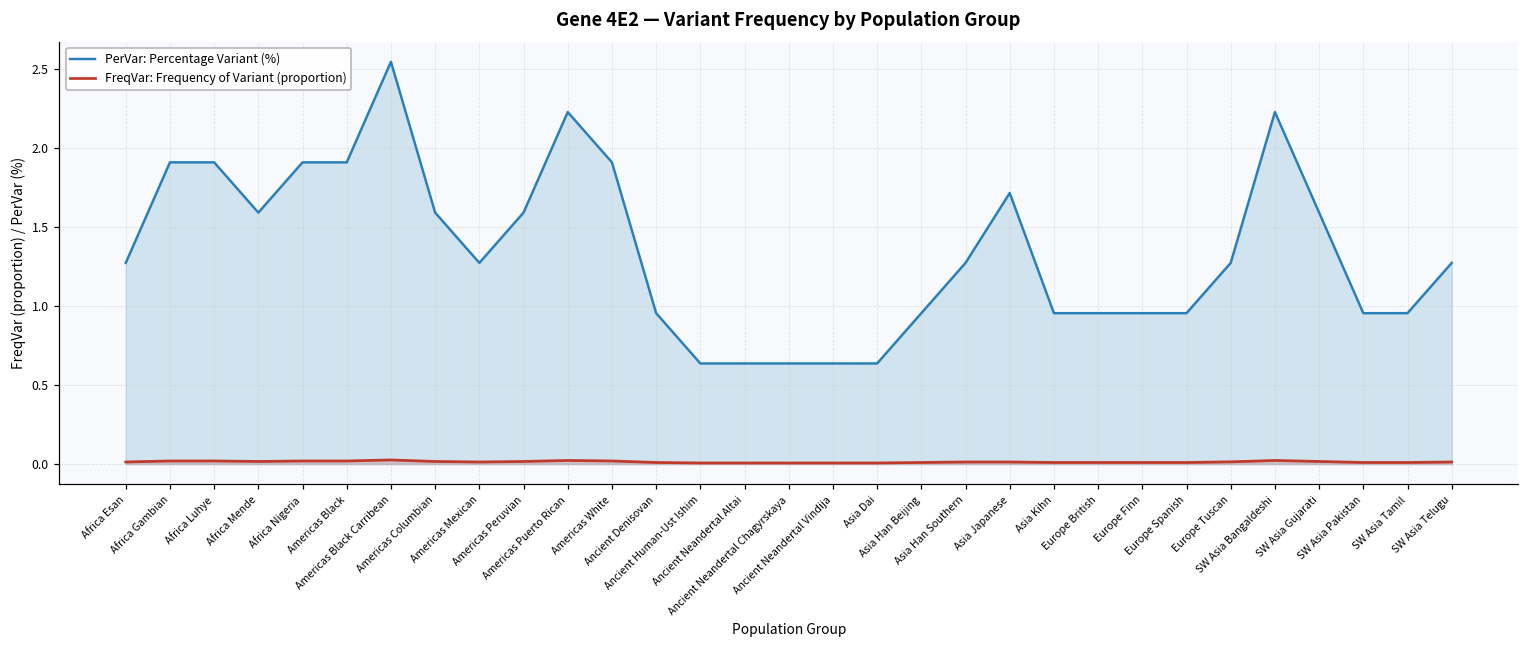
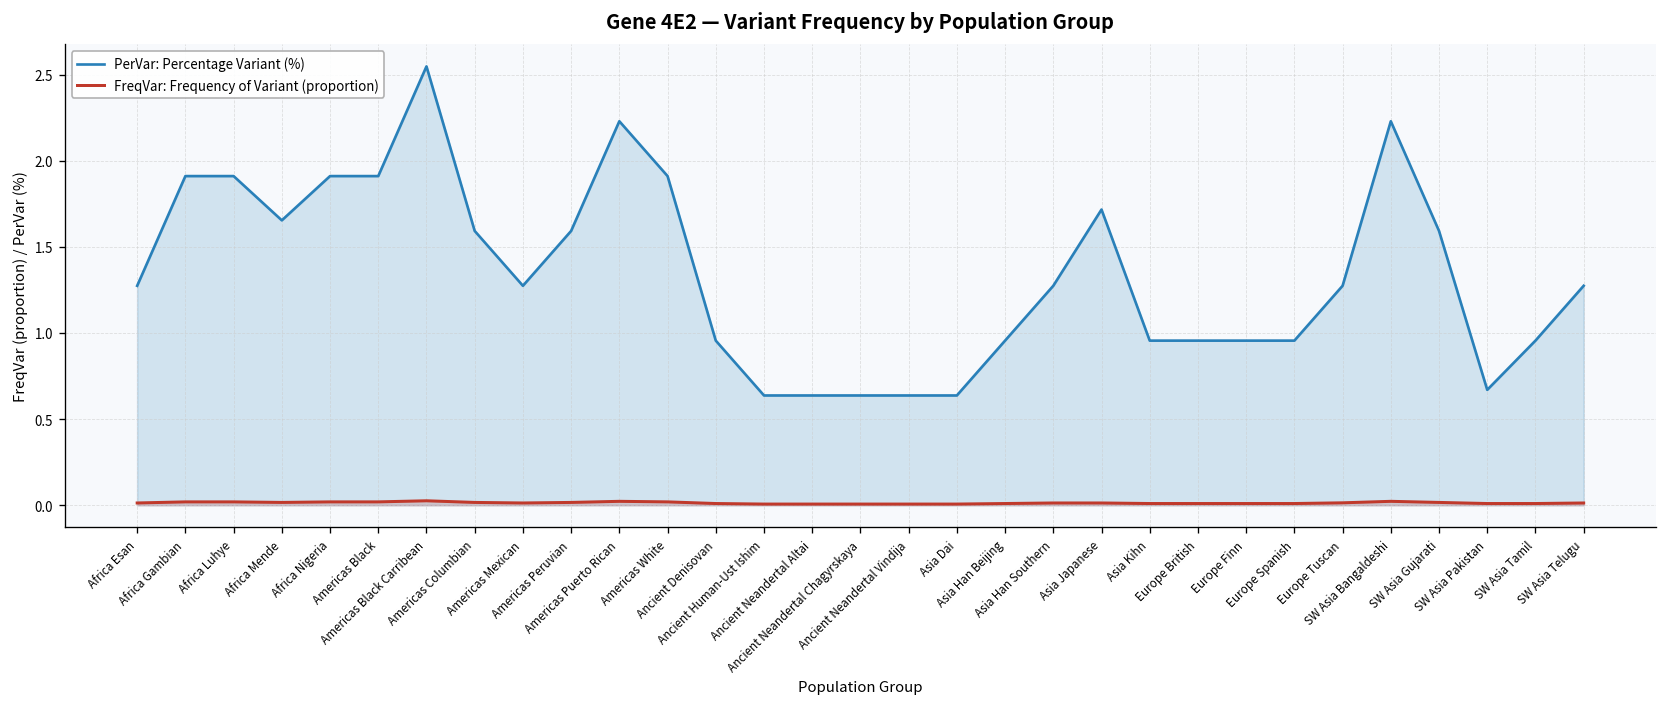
  {
    "PerVar: Percentage Variant (%)": {
      "Africa Esan": 1.27,
      "Africa Gambian": 1.91,
      "Africa Luhye": 1.91,
-     "Africa Mende": 1.59,
+     "Africa Mende": 1.65,
      "Africa Nigeria": 1.91,
      "Americas Black": 1.91,
      "Americas Black Carribean": 2.55,
      "Americas Columbian": 1.59,
      "Americas Mexican": 1.27,
      "Americas Peruvian": 1.59,
      "Americas Puerto Rican": 2.23,
      "Americas White": 1.91,
      "Ancient Denisovan": 0.96,
      "Ancient Human-Ust Ishim": 0.64,
      "Ancient Neandertal Altai": 0.64,
      "Ancient Neandertal Chagyrskaya": 0.64,
      "Ancient Neandertal Vindija": 0.64,
      "Asia Dai": 0.64,
      "Asia Han Beijing": 0.96,
      "Asia Han Southern": 1.27,
      "Asia Japanese": 1.72,
      "Asia Kihn": 0.96,
      "Europe British": 0.96,
      "Europe Finn": 0.96,
      "Europe Spanish": 0.96,
      "Europe Tuscan": 1.27,
      "SW Asia Bangaldeshi": 2.23,
      "SW Asia Gujarati": 1.59,
-     "SW Asia Pakistan": 0.96,
+     "SW Asia Pakistan": 0.67,
      "SW Asia Tamil": 0.96,
      "SW Asia Telugu": 1.27
    },
    "FreqVar: Frequency of Variant (proportion)": {
      "Africa Esan": 0.01,
      "Africa Gambian": 0.02,
      "Africa Luhye": 0.02,
      "Africa Mende": 0.02,
      "Africa Nigeria": 0.02,
      "Americas Black": 0.02,
      "Americas Black Carribean": 0.03,
      "Americas Columbian": 0.02,
      "Americas Mexican": 0.01,
      "Americas Peruvian": 0.02,
      "Americas Puerto Rican": 0.02,
      "Americas White": 0.02,
      "Ancient Denisovan": 0.01,
      "Ancient Human-Ust Ishim": 0.01,
      "Ancient Neandertal Altai": 0.01,
      "Ancient Neandertal Chagyrskaya": 0.01,
      "Ancient Neandertal Vindija": 0.01,
      "Asia Dai": 0.01,
      "Asia Han Beijing": 0.01,
      "Asia Han Southern": 0.01,
      "Asia Japanese": 0.01,
      "Asia Kihn": 0.01,
      "Europe British": 0.01,
      "Europe Finn": 0.01,
      "Europe Spanish": 0.01,
      "Europe Tuscan": 0.01,
      "SW Asia Bangaldeshi": 0.02,
      "SW Asia Gujarati": 0.02,
      "SW Asia Pakistan": 0.01,
      "SW Asia Tamil": 0.01,
      "SW Asia Telugu": 0.01
    }
  }
